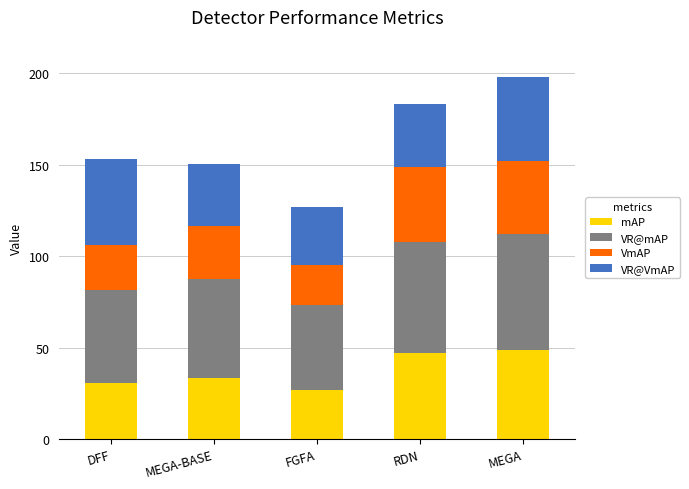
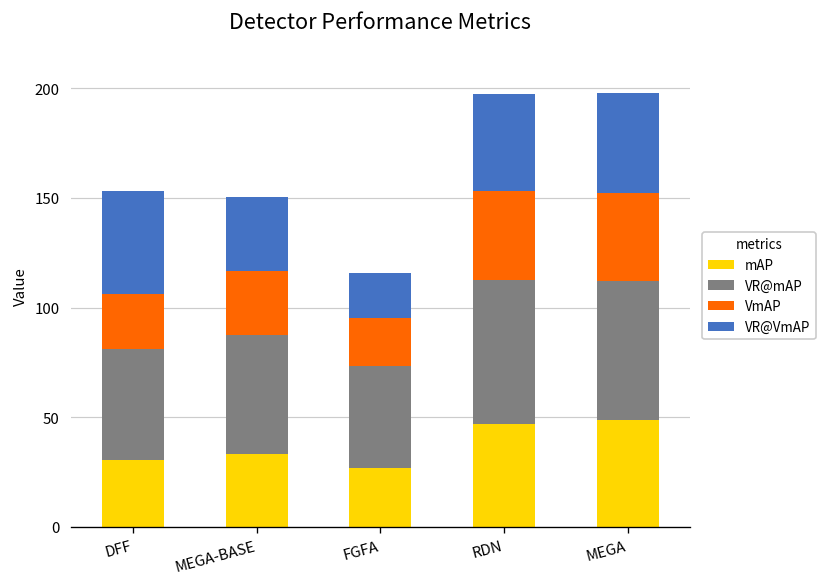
  {
    "mAP": {
      "DFF": 31,
      "MEGA-BASE": 33,
      "FGFA": 27,
      "RDN": 47,
      "MEGA": 49
    },
    "VR@mAP": {
      "DFF": 51,
      "MEGA-BASE": 54,
      "FGFA": 46,
-     "RDN": 61,
+     "RDN": 65,
      "MEGA": 64
    },
    "VmAP": {
      "DFF": 25,
      "MEGA-BASE": 29,
      "FGFA": 22,
      "RDN": 41,
      "MEGA": 40
    },
    "VR@VmAP": {
      "DFF": 47,
      "MEGA-BASE": 34,
-     "FGFA": 32,
-     "RDN": 34,
+     "FGFA": 21,
+     "RDN": 44,
      "MEGA": 46
    }
  }
